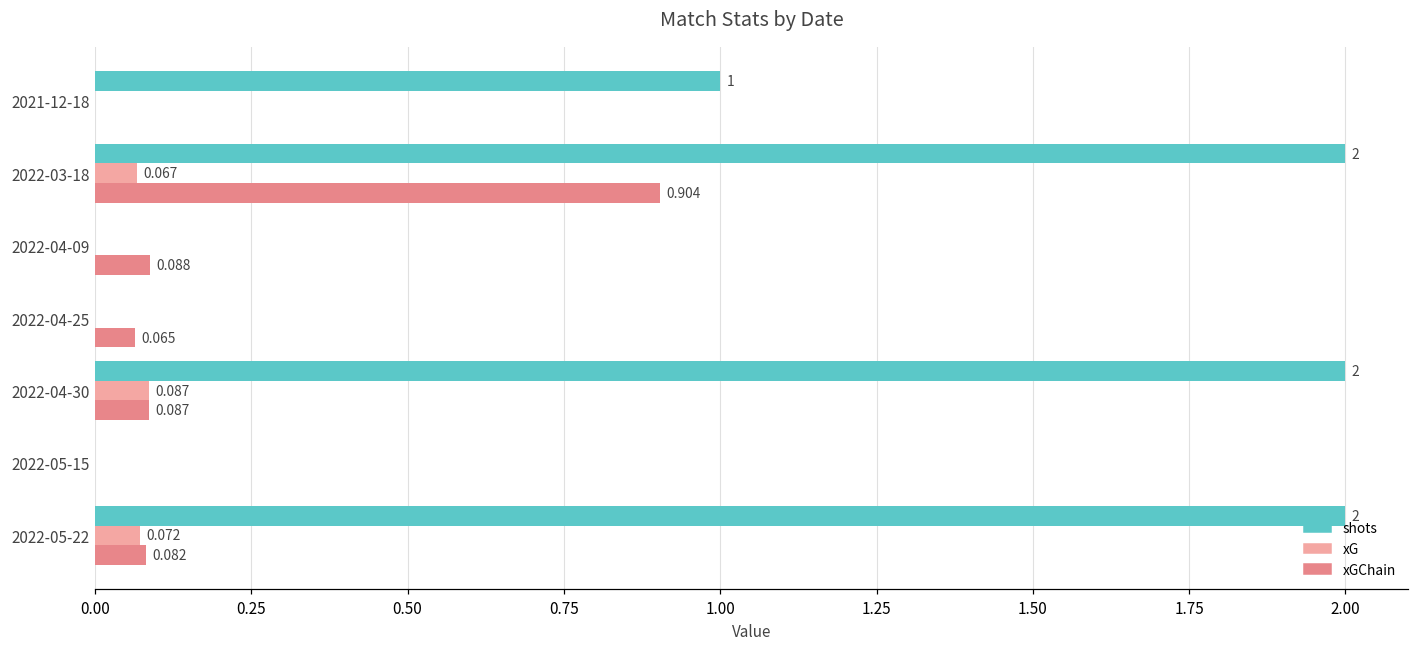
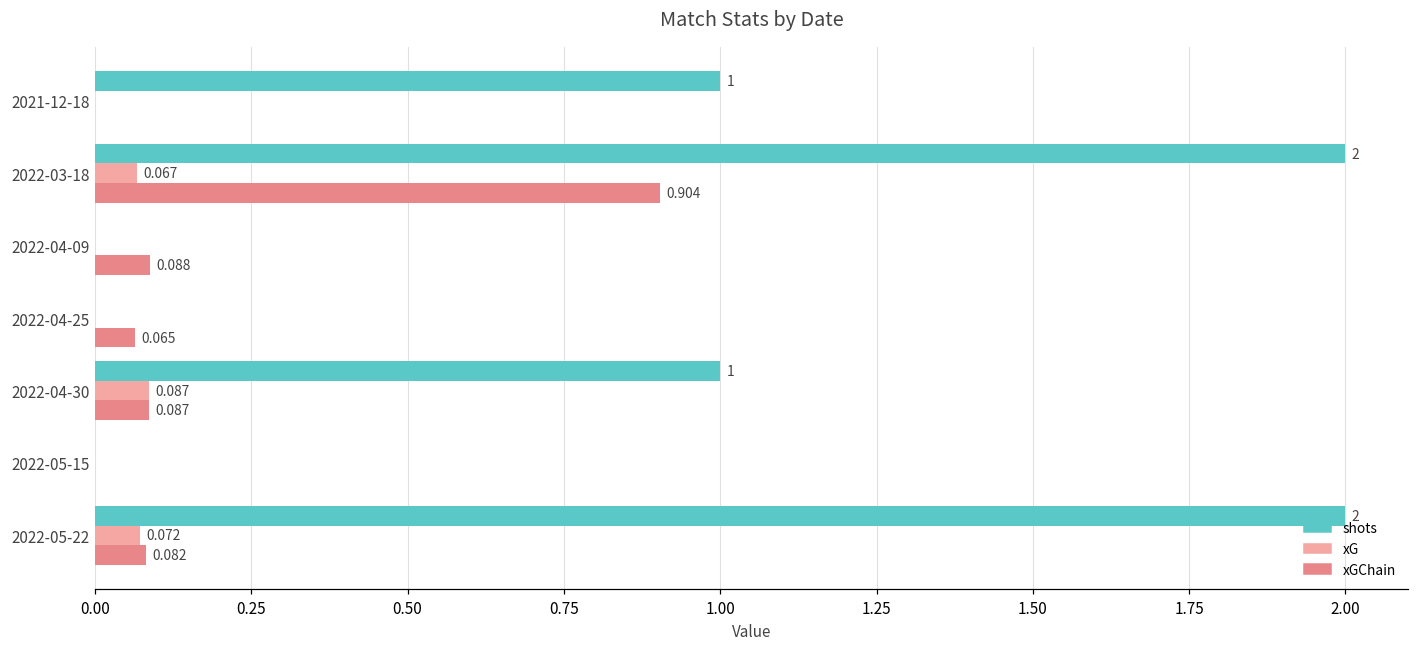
  {
    "shots": {
      "2021-12-18": 1,
      "2022-03-18": 2,
-     "2022-04-30": 2,
+     "2022-04-30": 1,
      "2022-05-22": 2
    }
  }
